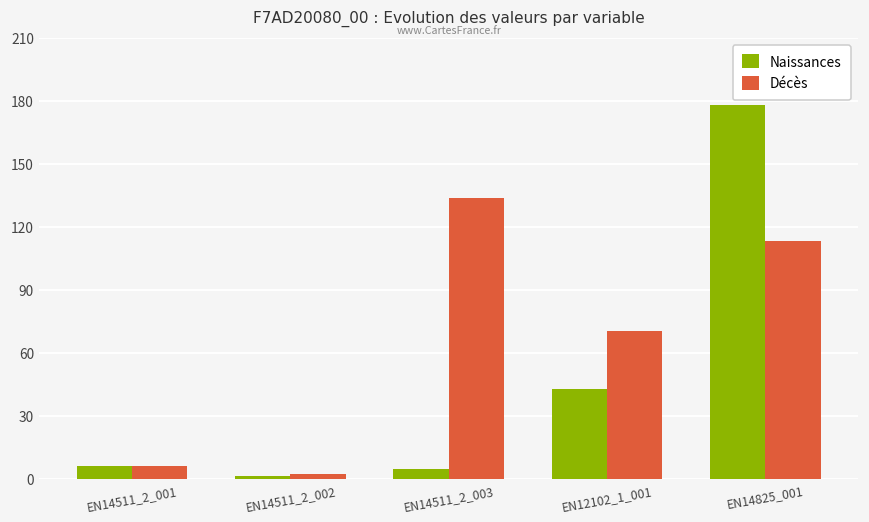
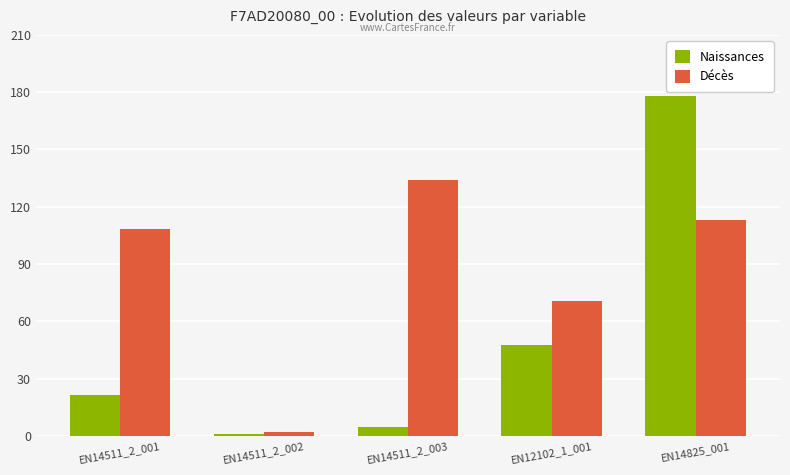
  {
    "Naissances": {
-     "EN14511_2_001": 6,
+     "EN14511_2_001": 21,
      "EN14511_2_003": 5,
-     "EN12102_1_001": 43,
+     "EN12102_1_001": 48,
      "EN14825_001": 178
    },
    "Décès": {
-     "EN14511_2_001": 6,
+     "EN14511_2_001": 108,
      "EN14511_2_002": 2,
      "EN14511_2_003": 134,
      "EN12102_1_001": 71,
      "EN14825_001": 113
    }
  }
